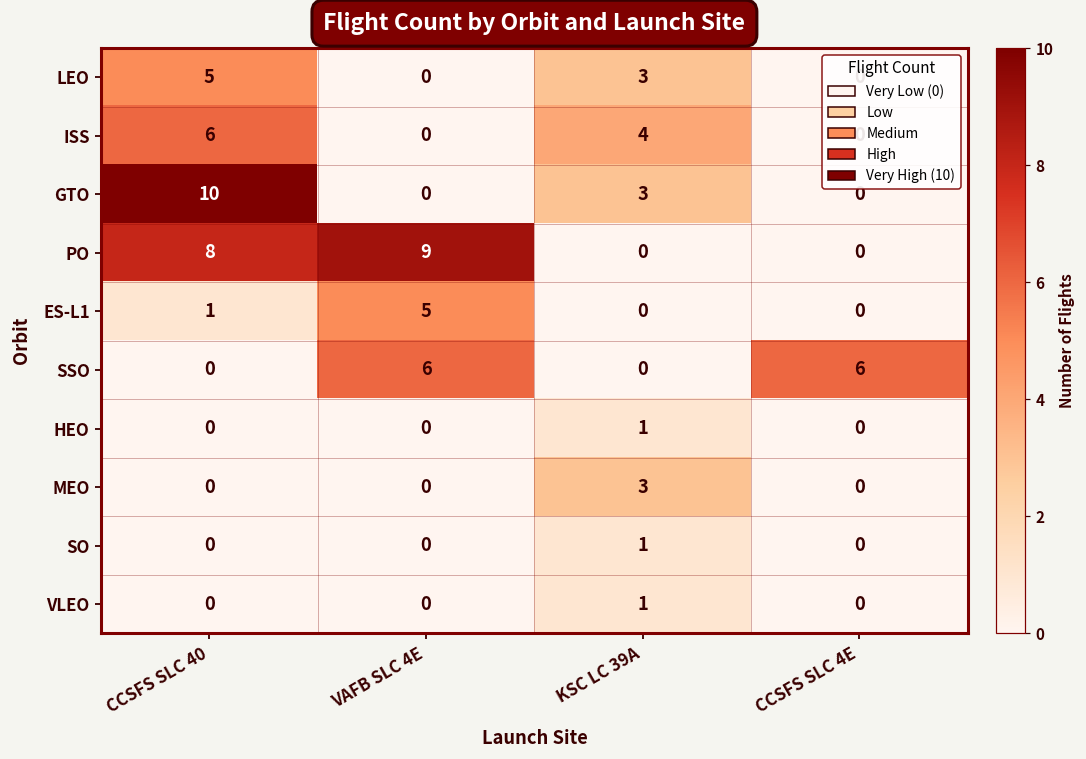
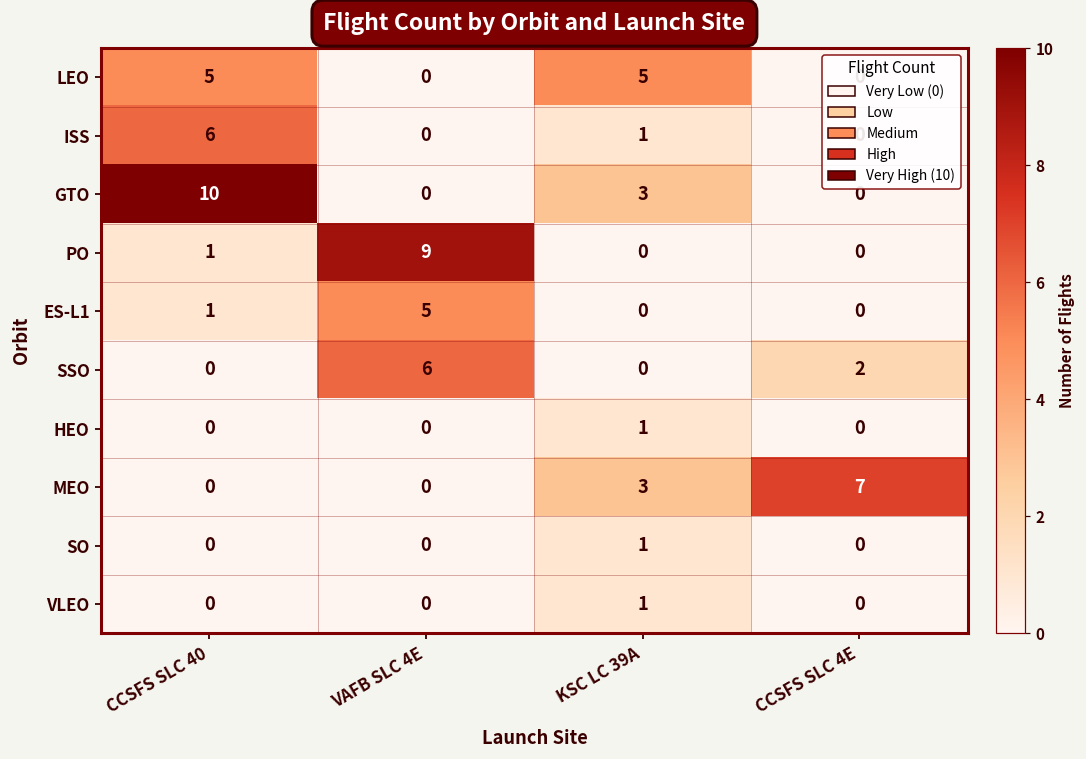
  {
    "LEO": {
      "CCSFS SLC 40": 5,
      "VAFB SLC 4E": 0,
-     "KSC LC 39A": 3
+     "KSC LC 39A": 5
    },
    "ISS": {
      "CCSFS SLC 40": 6,
      "VAFB SLC 4E": 0,
-     "KSC LC 39A": 4
+     "KSC LC 39A": 1
    },
    "GTO": {
      "CCSFS SLC 40": 10,
      "VAFB SLC 4E": 0,
      "KSC LC 39A": 3
    },
    "PO": {
-     "CCSFS SLC 40": 8,
+     "CCSFS SLC 40": 1,
      "VAFB SLC 4E": 9,
      "KSC LC 39A": 0,
      "CCSFS SLC 4E": 0
    },
    "ES-L1": {
      "CCSFS SLC 40": 1,
      "VAFB SLC 4E": 5,
      "KSC LC 39A": 0,
      "CCSFS SLC 4E": 0
    },
    "SSO": {
      "CCSFS SLC 40": 0,
      "VAFB SLC 4E": 6,
      "KSC LC 39A": 0,
-     "CCSFS SLC 4E": 6
+     "CCSFS SLC 4E": 2
    },
    "HEO": {
      "CCSFS SLC 40": 0,
      "VAFB SLC 4E": 0,
      "KSC LC 39A": 1,
      "CCSFS SLC 4E": 0
    },
    "MEO": {
      "CCSFS SLC 40": 0,
      "VAFB SLC 4E": 0,
      "KSC LC 39A": 3,
-     "CCSFS SLC 4E": 0
+     "CCSFS SLC 4E": 7
    },
    "SO": {
      "CCSFS SLC 40": 0,
      "VAFB SLC 4E": 0,
      "KSC LC 39A": 1,
      "CCSFS SLC 4E": 0
    },
    "VLEO": {
      "CCSFS SLC 40": 0,
      "VAFB SLC 4E": 0,
      "KSC LC 39A": 1,
      "CCSFS SLC 4E": 0
    }
  }
